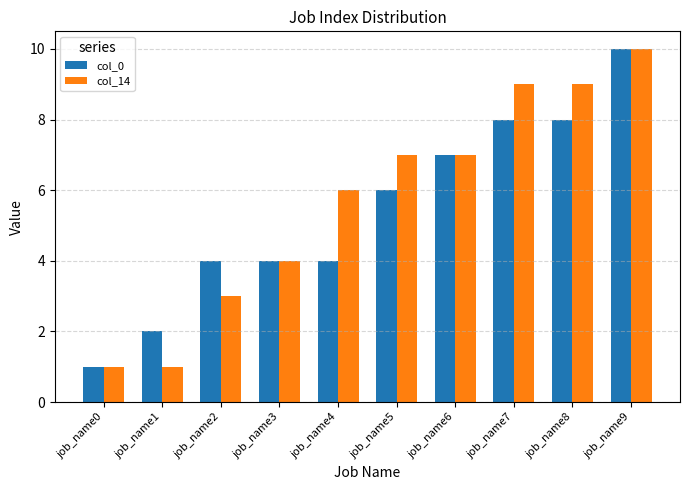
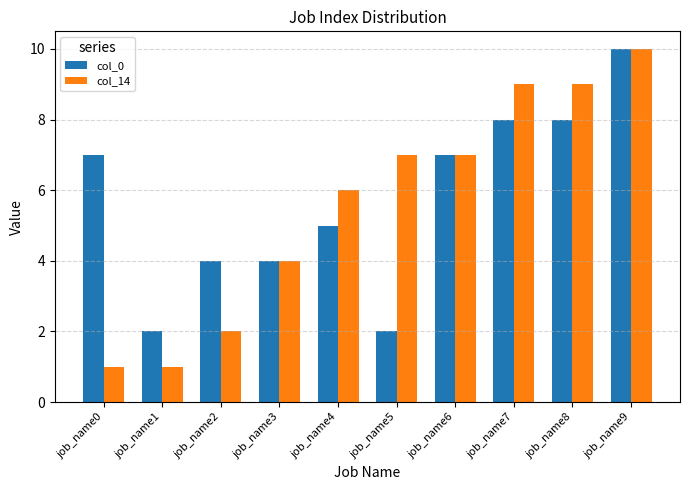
  {
    "col_0": {
-     "job_name0": 1,
+     "job_name0": 7,
      "job_name1": 2,
      "job_name2": 4,
      "job_name3": 4,
-     "job_name4": 4,
-     "job_name5": 6,
+     "job_name4": 5,
+     "job_name5": 2,
      "job_name6": 7,
      "job_name7": 8,
      "job_name8": 8,
      "job_name9": 10
    },
    "col_14": {
      "job_name0": 1,
      "job_name1": 1,
-     "job_name2": 3,
+     "job_name2": 2,
      "job_name3": 4,
      "job_name4": 6,
      "job_name5": 7,
      "job_name6": 7,
      "job_name7": 9,
      "job_name8": 9,
      "job_name9": 10
    }
  }
